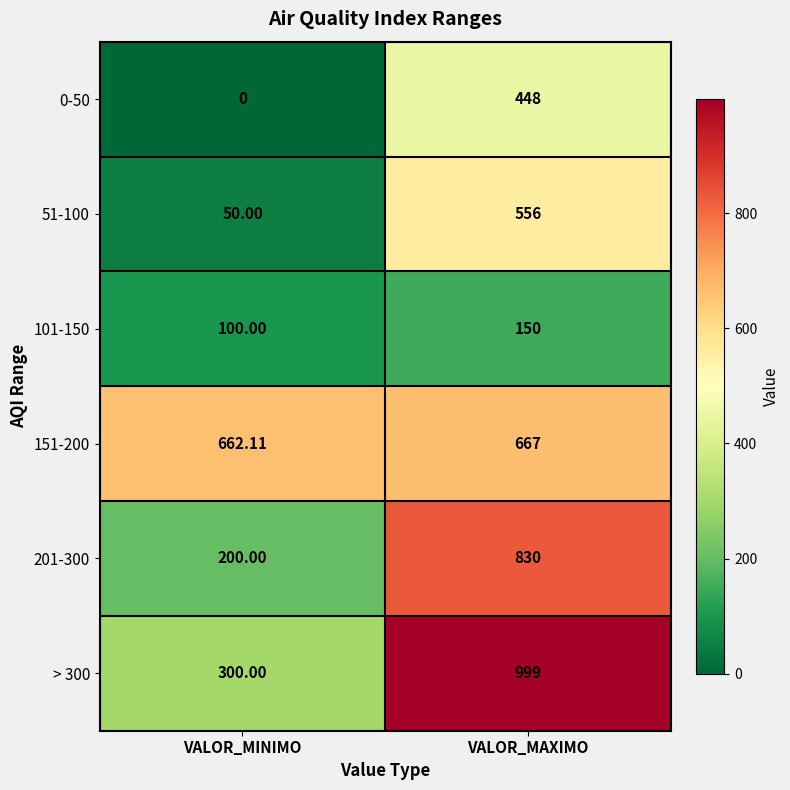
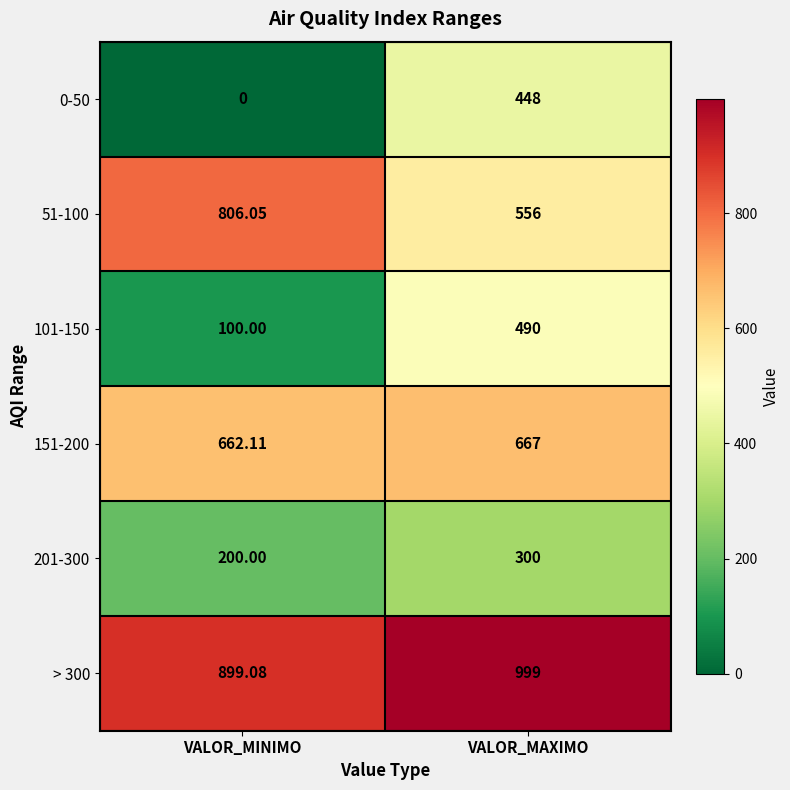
  {
    "0-50": {
      "VALOR_MINIMO": 0,
      "VALOR_MAXIMO": 448
    },
    "51-100": {
-     "VALOR_MINIMO": 50.00,
+     "VALOR_MINIMO": 806.05,
      "VALOR_MAXIMO": 556
    },
    "101-150": {
      "VALOR_MINIMO": 100.00,
-     "VALOR_MAXIMO": 150
+     "VALOR_MAXIMO": 490
    },
    "151-200": {
      "VALOR_MINIMO": 662.11,
      "VALOR_MAXIMO": 667
    },
    "201-300": {
      "VALOR_MINIMO": 200.00,
-     "VALOR_MAXIMO": 830
+     "VALOR_MAXIMO": 300
    },
    "> 300": {
-     "VALOR_MINIMO": 300.00,
+     "VALOR_MINIMO": 899.08,
      "VALOR_MAXIMO": 999
    }
  }
